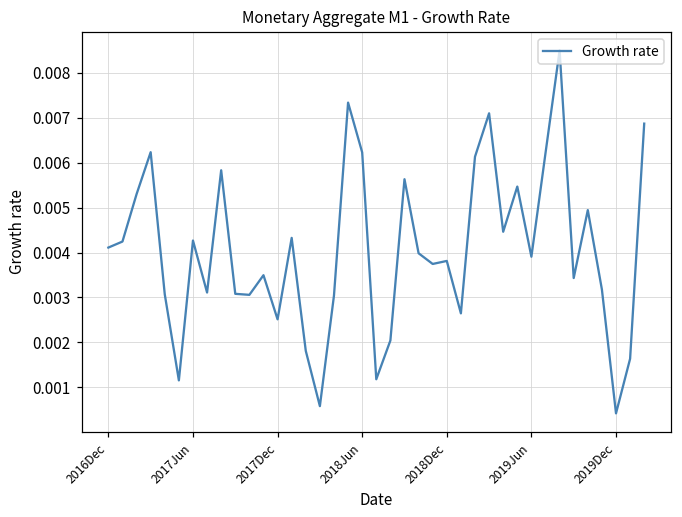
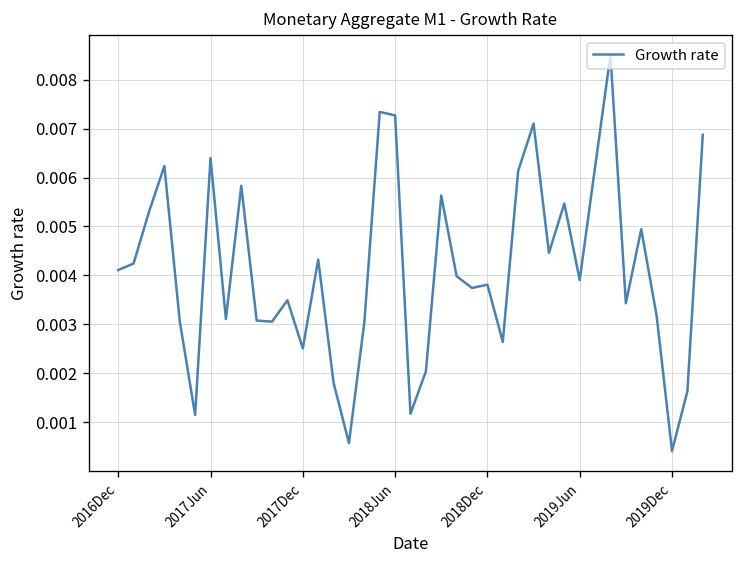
  {
    "2016Dec": 0.0041,
-   "2017Jun": 0.0043,
+   "2017Jun": 0.0064,
    "2017Dec": 0.0025,
-   "2018Jun": 0.0062,
+   "2018Jun": 0.0073,
    "2018Dec": 0.0038,
    "2019Jun": 0.0039,
    "2019Dec": 0.0004
  }
